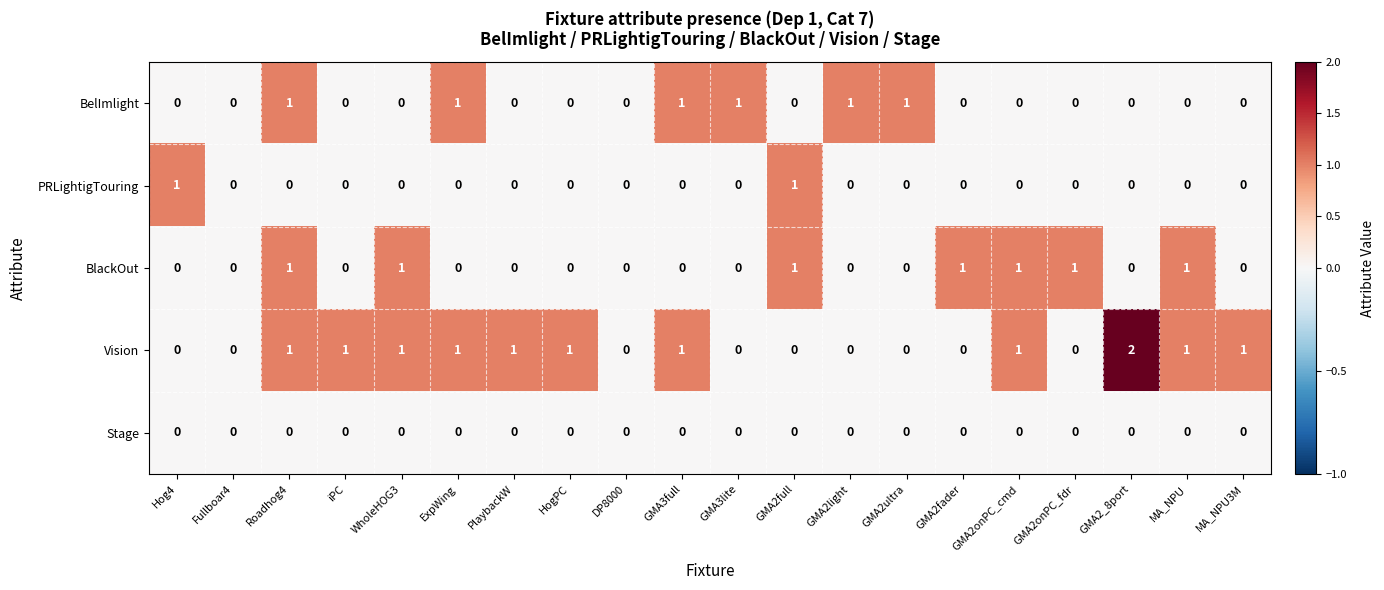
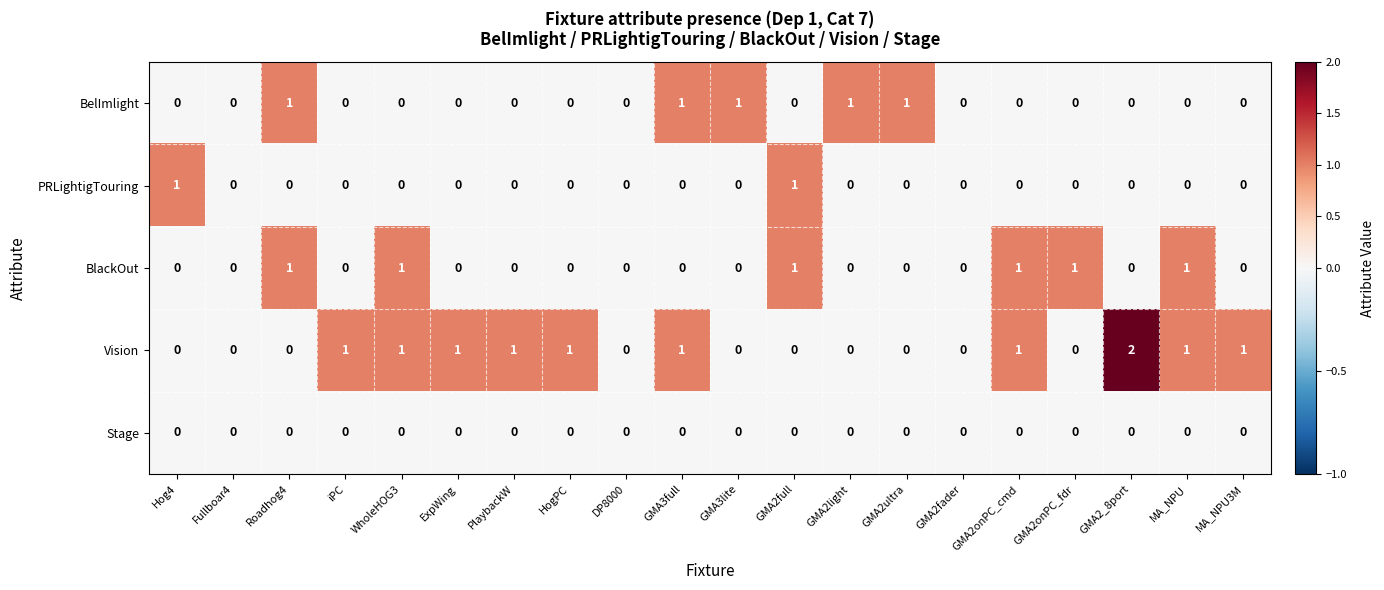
  {
    "BelImlight": {
      "Hog4": 0,
      "Fullboar4": 0,
      "Roadhog4": 1,
      "iPC": 0,
      "WholeHOG3": 0,
-     "ExpWing": 1,
+     "ExpWing": 0,
      "PlaybackW": 0,
      "HogPC": 0,
      "DP8000": 0,
      "GMA3full": 1,
      "GMA3lite": 1,
      "GMA2full": 0,
      "GMA2light": 1,
      "GMA2ultra": 1,
      "GMA2fader": 0,
      "GMA2onPC_cmd": 0,
      "GMA2onPC_fdr": 0,
      "GMA2_8port": 0,
      "MA_NPU": 0,
      "MA_NPU3M": 0
    },
    "PRLightigTouring": {
      "Hog4": 1,
      "Fullboar4": 0,
      "Roadhog4": 0,
      "iPC": 0,
      "WholeHOG3": 0,
      "ExpWing": 0,
      "PlaybackW": 0,
      "HogPC": 0,
      "DP8000": 0,
      "GMA3full": 0,
      "GMA3lite": 0,
      "GMA2full": 1,
      "GMA2light": 0,
      "GMA2ultra": 0,
      "GMA2fader": 0,
      "GMA2onPC_cmd": 0,
      "GMA2onPC_fdr": 0,
      "GMA2_8port": 0,
      "MA_NPU": 0,
      "MA_NPU3M": 0
    },
    "BlackOut": {
      "Hog4": 0,
      "Fullboar4": 0,
      "Roadhog4": 1,
      "iPC": 0,
      "WholeHOG3": 1,
      "ExpWing": 0,
      "PlaybackW": 0,
      "HogPC": 0,
      "DP8000": 0,
      "GMA3full": 0,
      "GMA3lite": 0,
      "GMA2full": 1,
      "GMA2light": 0,
      "GMA2ultra": 0,
-     "GMA2fader": 1,
+     "GMA2fader": 0,
      "GMA2onPC_cmd": 1,
      "GMA2onPC_fdr": 1,
      "GMA2_8port": 0,
      "MA_NPU": 1,
      "MA_NPU3M": 0
    },
    "Vision": {
      "Hog4": 0,
      "Fullboar4": 0,
-     "Roadhog4": 1,
+     "Roadhog4": 0,
      "iPC": 1,
      "WholeHOG3": 1,
      "ExpWing": 1,
      "PlaybackW": 1,
      "HogPC": 1,
      "DP8000": 0,
      "GMA3full": 1,
      "GMA3lite": 0,
      "GMA2full": 0,
      "GMA2light": 0,
      "GMA2ultra": 0,
      "GMA2fader": 0,
      "GMA2onPC_cmd": 1,
      "GMA2onPC_fdr": 0,
      "GMA2_8port": 2,
      "MA_NPU": 1,
      "MA_NPU3M": 1
    },
    "Stage": {
      "Hog4": 0,
      "Fullboar4": 0,
      "Roadhog4": 0,
      "iPC": 0,
      "WholeHOG3": 0,
      "ExpWing": 0,
      "PlaybackW": 0,
      "HogPC": 0,
      "DP8000": 0,
      "GMA3full": 0,
      "GMA3lite": 0,
      "GMA2full": 0,
      "GMA2light": 0,
      "GMA2ultra": 0,
      "GMA2fader": 0,
      "GMA2onPC_cmd": 0,
      "GMA2onPC_fdr": 0,
      "GMA2_8port": 0,
      "MA_NPU": 0,
      "MA_NPU3M": 0
    }
  }
